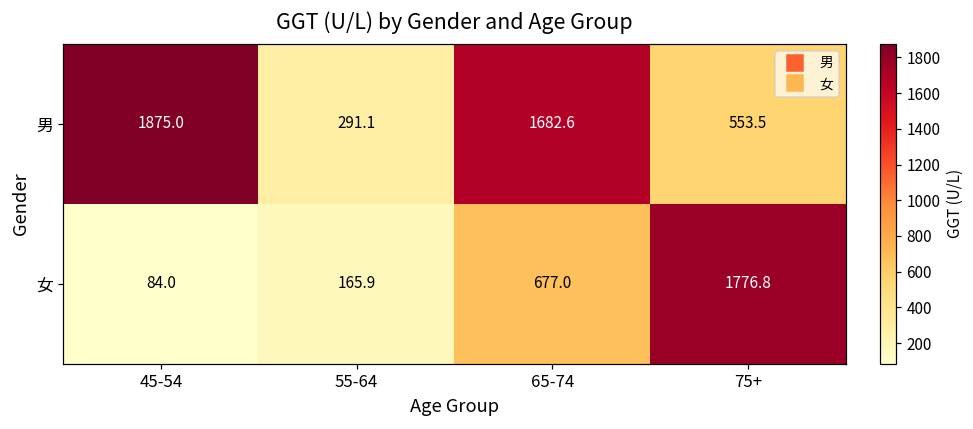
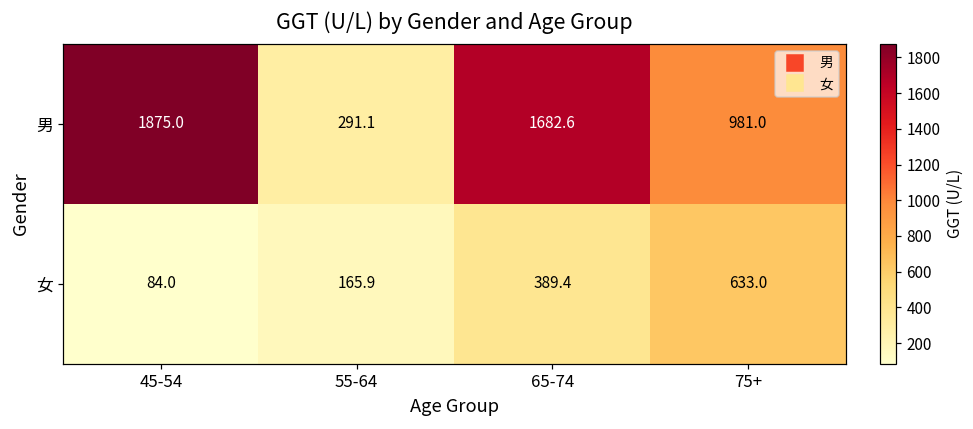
  {
    "男": {
      "45-54": 1875.0,
      "55-64": 291.1,
      "65-74": 1682.6,
-     "75+": 553.5
+     "75+": 981.0
    },
    "女": {
      "45-54": 84.0,
      "55-64": 165.9,
-     "65-74": 677.0,
-     "75+": 1776.8
+     "65-74": 389.4,
+     "75+": 633.0
    }
  }
